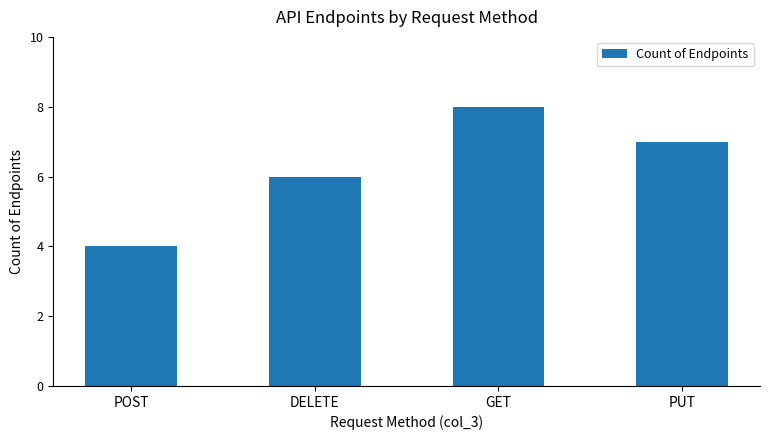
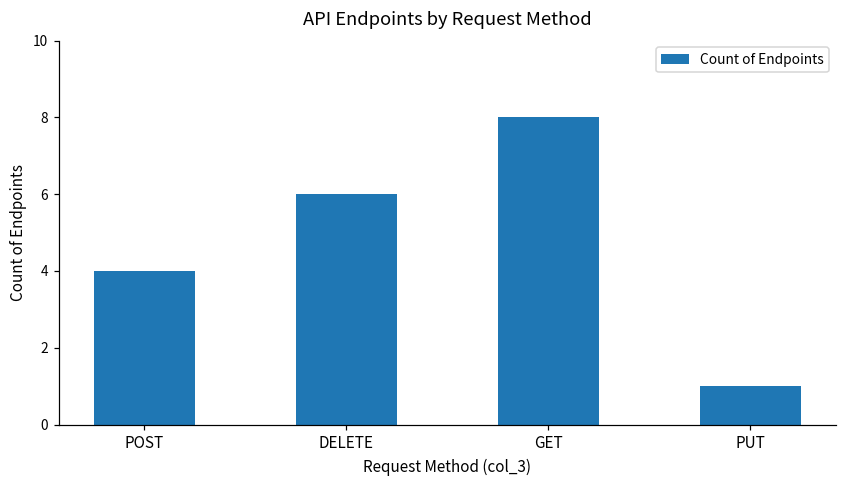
  {
    "POST": 4,
    "DELETE": 6,
    "GET": 8,
-   "PUT": 7
+   "PUT": 1
  }
